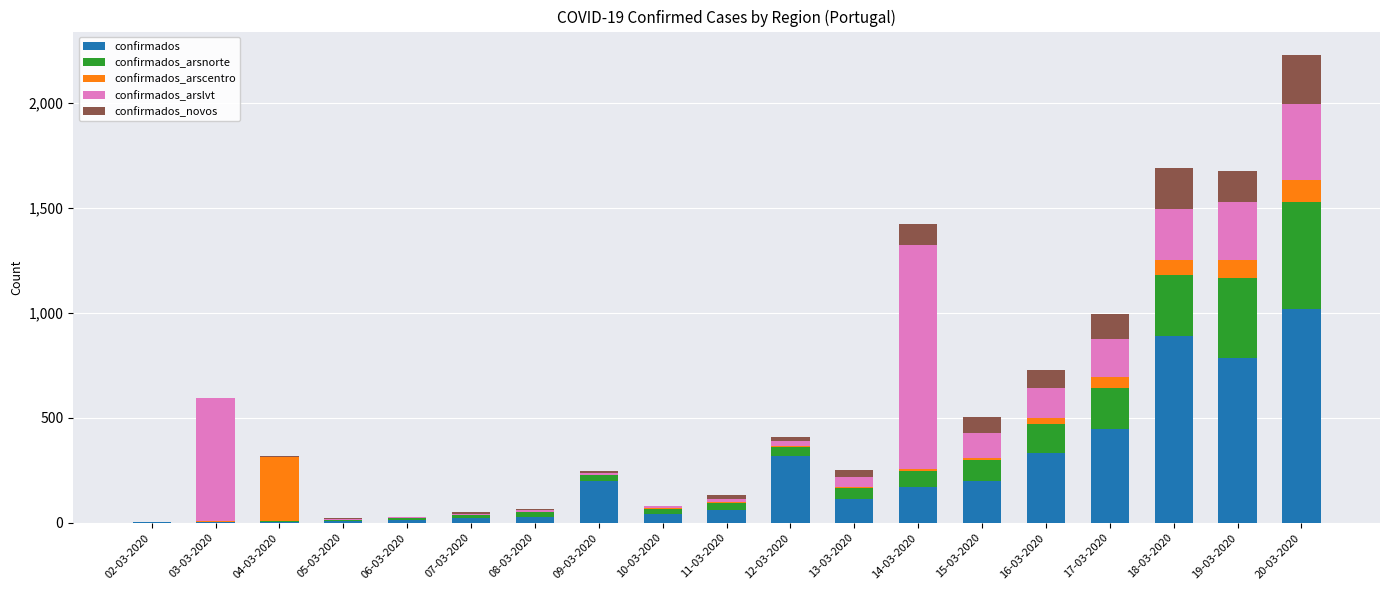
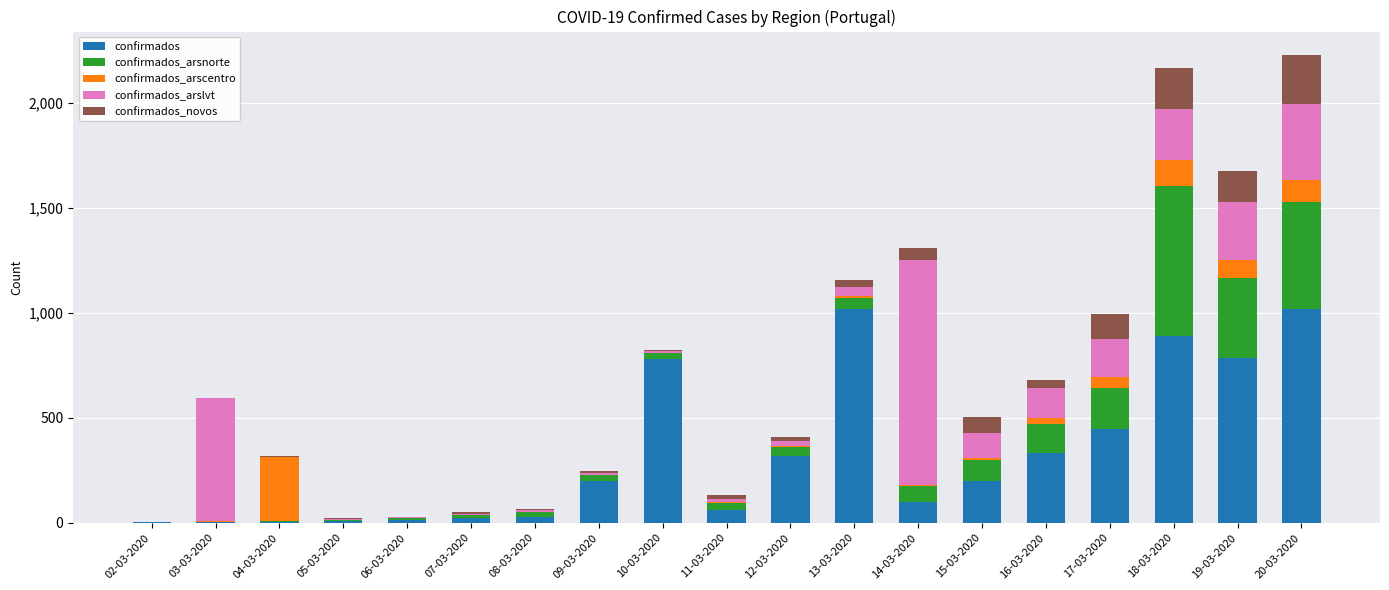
  {
    "confirmados": {
      "06-03-2020": "10",
      "07-03-2020": "20",
      "08-03-2020": "30",
      "09-03-2020": "200",
-     "10-03-2020": "40",
+     "10-03-2020": "780",
      "11-03-2020": "60",
      "12-03-2020": "320",
-     "13-03-2020": "110",
-     "14-03-2020": "170",
+     "13-03-2020": "1,020",
+     "14-03-2020": "100",
      "15-03-2020": "200",
      "16-03-2020": "330",
      "17-03-2020": "450",
      "18-03-2020": "890",
      "19-03-2020": "790",
      "20-03-2020": "1,020"
    },
    "confirmados_arsnorte": {
      "07-03-2020": "20",
      "08-03-2020": "20",
      "09-03-2020": "30",
      "10-03-2020": "30",
      "11-03-2020": "40",
      "12-03-2020": "40",
      "13-03-2020": "50",
      "14-03-2020": "80",
      "15-03-2020": "100",
      "16-03-2020": "140",
      "17-03-2020": "200",
-     "18-03-2020": "290",
+     "18-03-2020": "720",
      "19-03-2020": "380",
      "20-03-2020": "510"
    },
    "confirmados_arscentro": {
      "02-03-2020": "0",
      "04-03-2020": "300",
      "16-03-2020": "30",
      "17-03-2020": "50",
-     "18-03-2020": "70",
+     "18-03-2020": "120",
      "19-03-2020": "90",
      "20-03-2020": "110"
    },
    "confirmados_arslvt": {
      "02-03-2020": "0",
      "03-03-2020": "590",
      "11-03-2020": "20",
      "12-03-2020": "20",
      "13-03-2020": "50",
      "14-03-2020": "1,070",
      "15-03-2020": "120",
      "16-03-2020": "140",
      "17-03-2020": "180",
      "18-03-2020": "240",
      "19-03-2020": "280",
      "20-03-2020": "360"
    },
    "confirmados_novos": {
      "11-03-2020": "20",
      "12-03-2020": "20",
      "13-03-2020": "30",
-     "14-03-2020": "100",
+     "14-03-2020": "60",
      "15-03-2020": "80",
-     "16-03-2020": "90",
+     "16-03-2020": "40",
      "17-03-2020": "120",
      "18-03-2020": "190",
      "19-03-2020": "140",
      "20-03-2020": "240"
    }
  }
